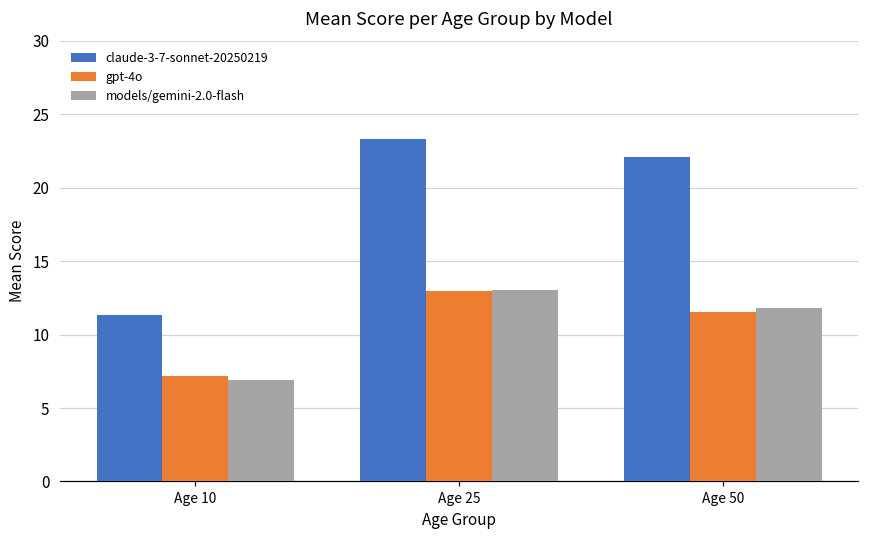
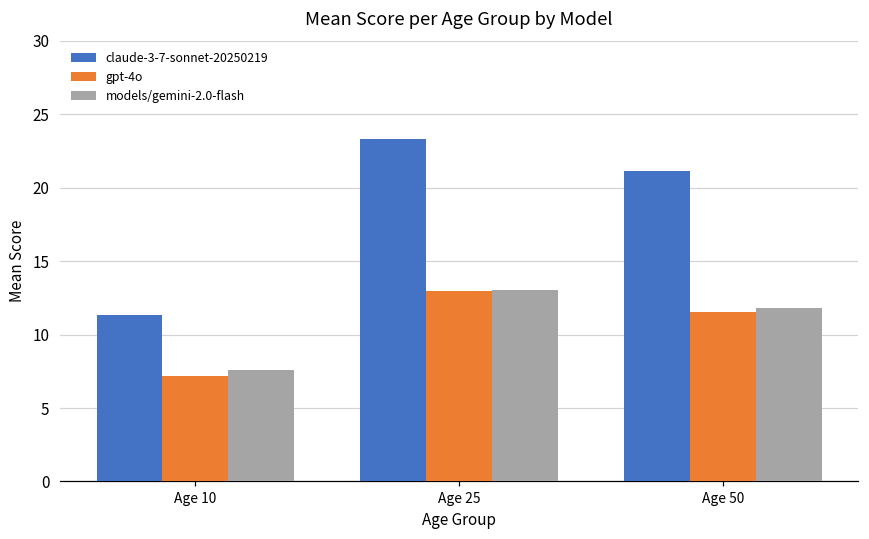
  {
    "claude-3-7-sonnet-20250219": {
      "Age 10": 11.3,
      "Age 25": 23.3,
-     "Age 50": 22.1
+     "Age 50": 21.1
    },
    "gpt-4o": {
      "Age 10": 7.2,
      "Age 25": 13.0,
      "Age 50": 11.5
    },
    "models/gemini-2.0-flash": {
-     "Age 10": 6.9,
+     "Age 10": 7.6,
      "Age 25": 13.1,
      "Age 50": 11.8
    }
  }
